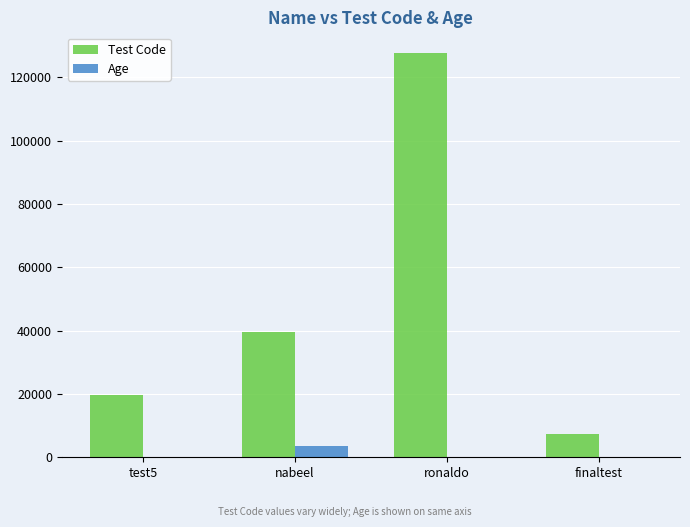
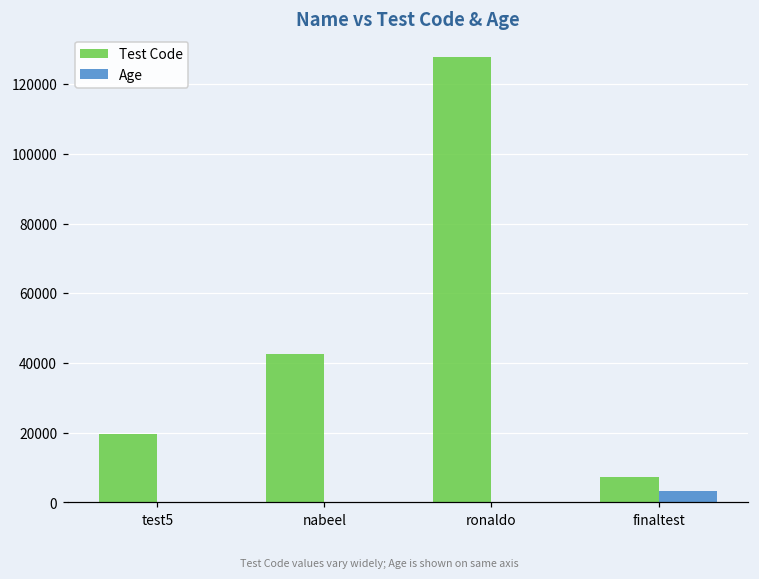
  {
    "Test Code": {
      "test5": 20000,
-     "nabeel": 40000,
+     "nabeel": 42000,
      "ronaldo": 128000,
      "finaltest": 7000
    },
    "Age": {
-     "nabeel": 4000,
-     "finaltest": 0
+     "nabeel": 0,
+     "finaltest": 3000
    }
  }
